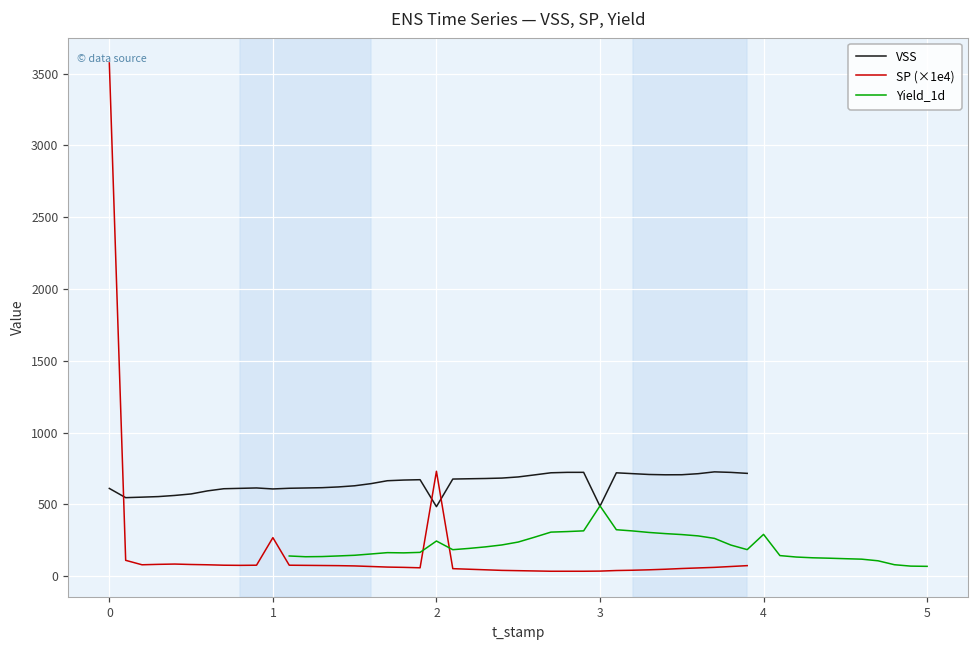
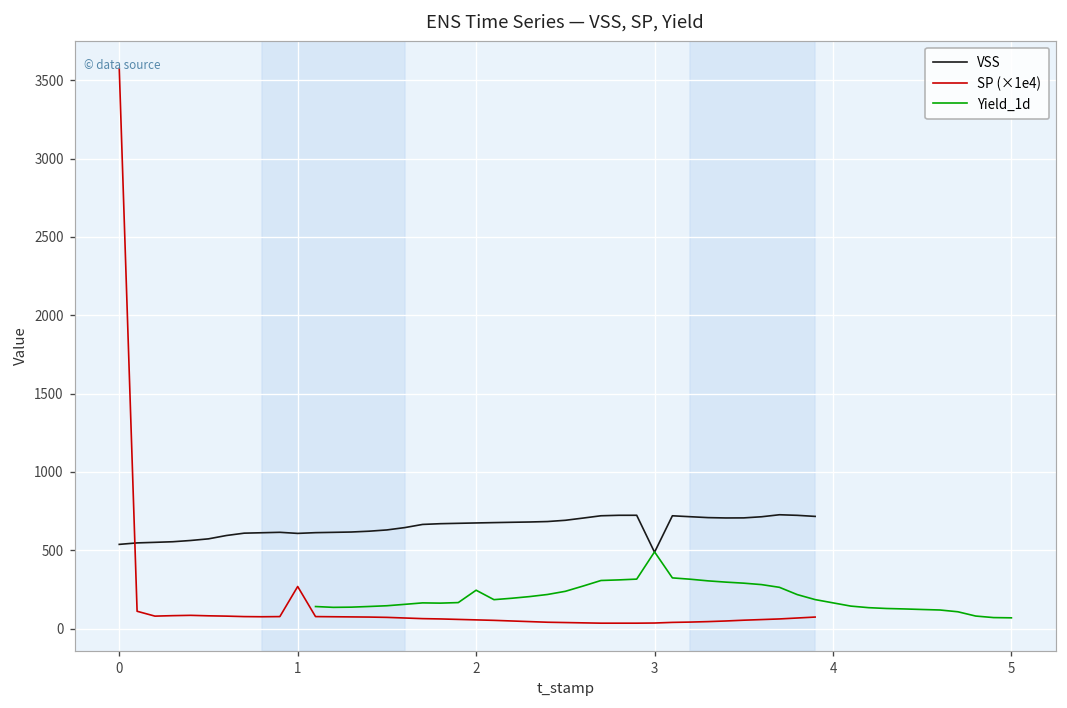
  {
    "VSS": {
-     "0": 610,
+     "0": 540,
      "1": 610,
-     "2": 480
+     "2": 670
    },
    "SP (×1e4)": {
      "0": 3570,
      "1": 270,
-     "2": 730,
+     "2": 60,
      "3": 40
    },
    "Yield_1d": {
      "2": 250,
-     "4": 290,
+     "4": 160,
      "5": 70
    }
  }
